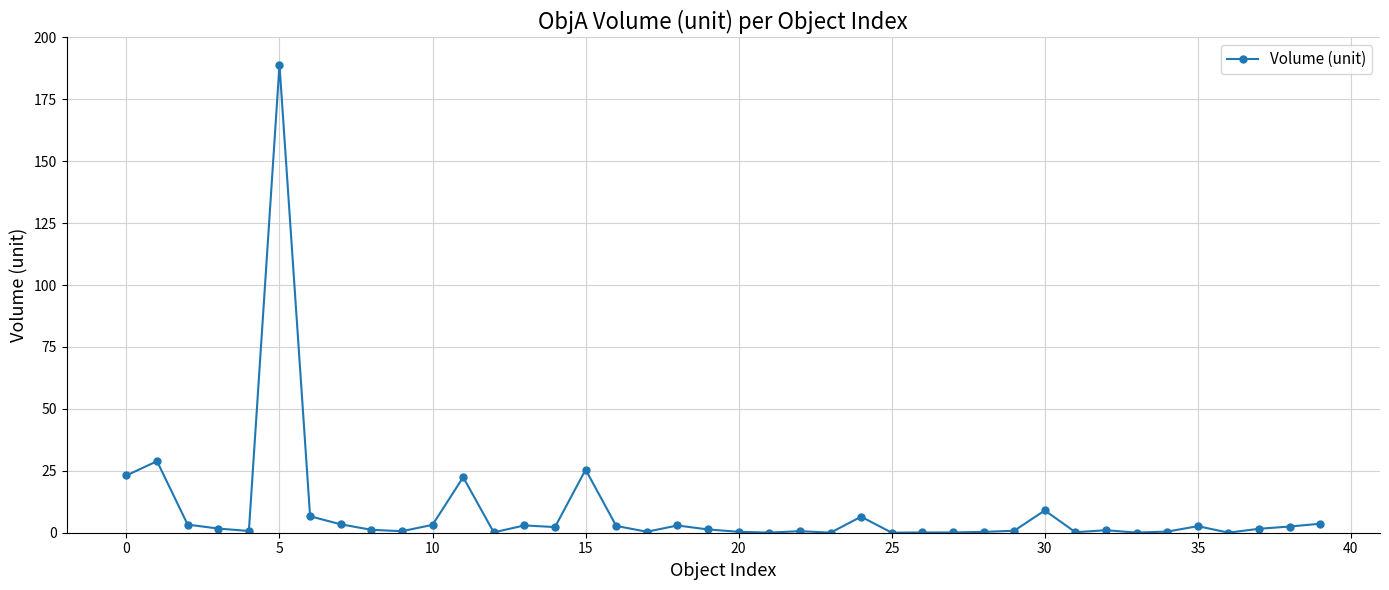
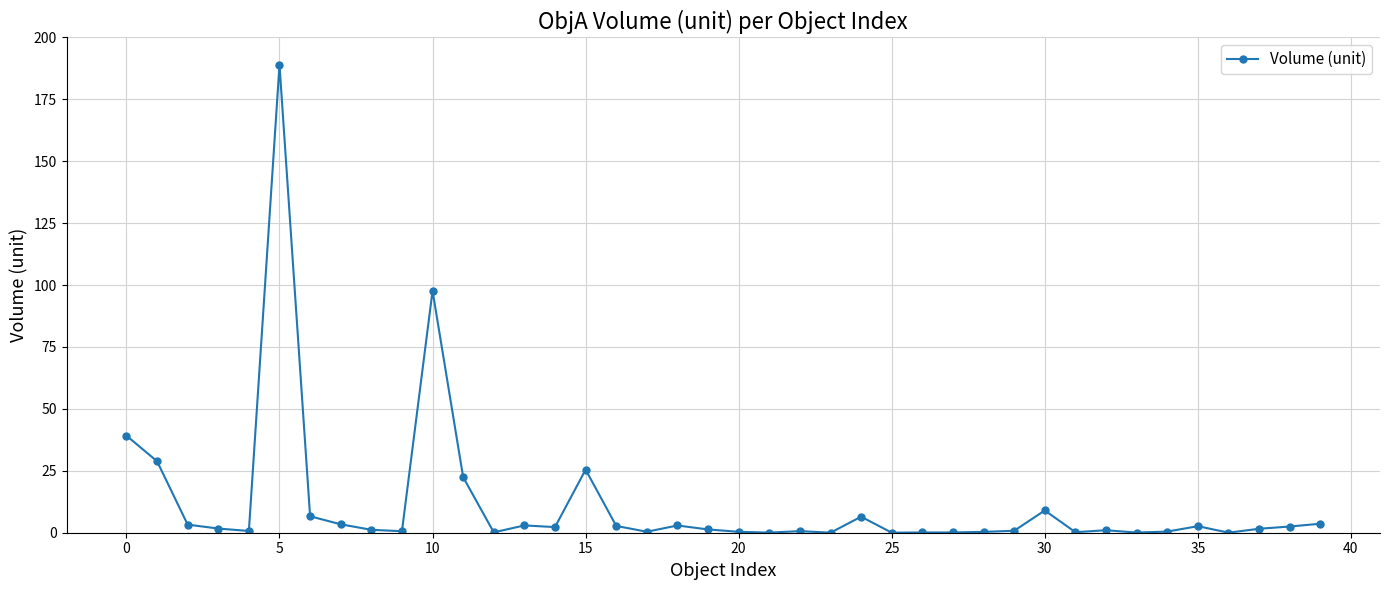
  {
-   "0": 23,
+   "0": 39,
    "5": 189,
-   "10": 3,
+   "10": 98,
    "15": 25,
    "20": 0,
    "25": 0,
    "30": 9,
    "35": 3
  }
